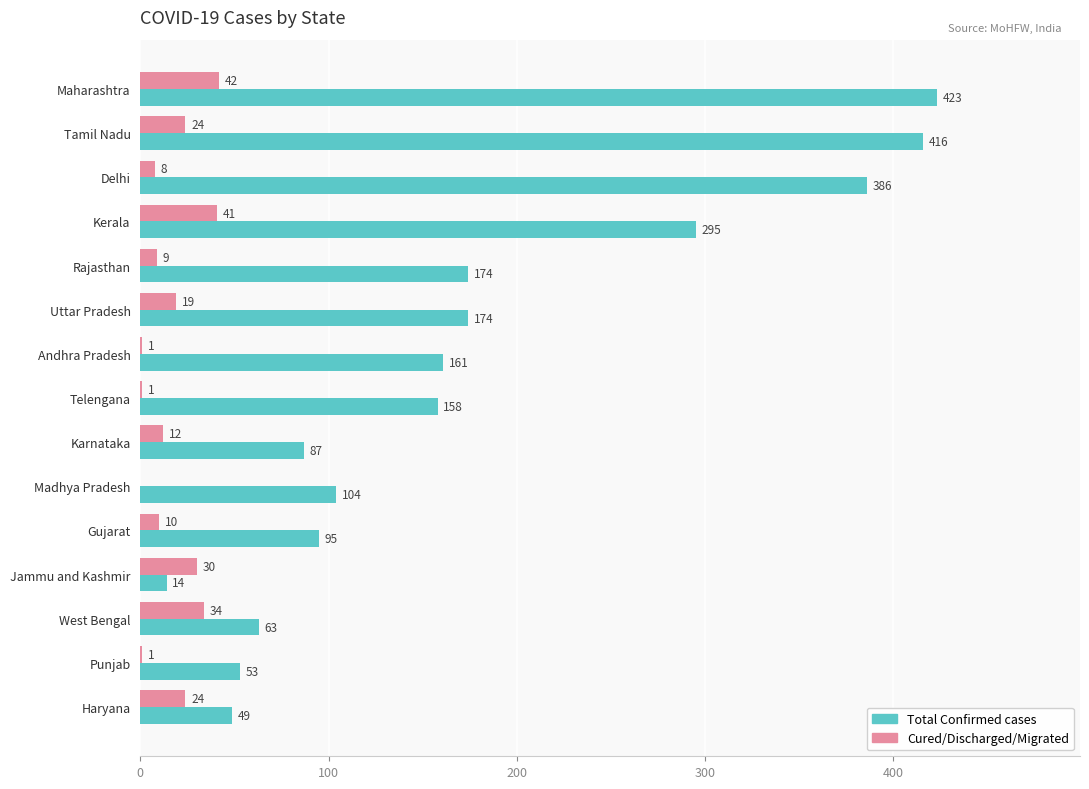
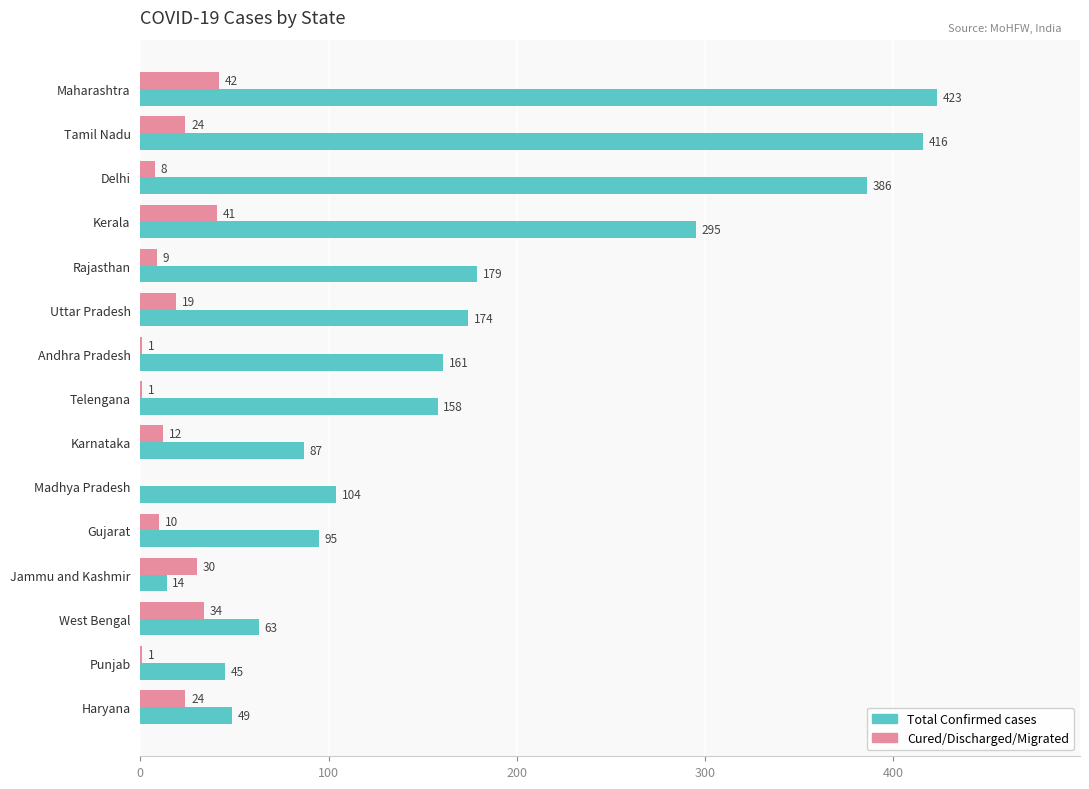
  {
    "Total Confirmed cases": {
      "Maharashtra": 423,
      "Tamil Nadu": 416,
      "Delhi": 386,
      "Kerala": 295,
-     "Rajasthan": 174,
+     "Rajasthan": 179,
      "Uttar Pradesh": 174,
      "Andhra Pradesh": 161,
      "Telengana": 158,
      "Karnataka": 87,
      "Madhya Pradesh": 104,
      "Gujarat": 95,
      "Jammu and Kashmir": 14,
      "West Bengal": 63,
-     "Punjab": 53,
+     "Punjab": 45,
      "Haryana": 49
    },
    "Cured/Discharged/Migrated": {
      "Maharashtra": 42,
      "Tamil Nadu": 24,
      "Delhi": 8,
      "Kerala": 41,
      "Rajasthan": 9,
      "Uttar Pradesh": 19,
      "Andhra Pradesh": 1,
      "Telengana": 1,
      "Karnataka": 12,
      "Gujarat": 10,
      "Jammu and Kashmir": 30,
      "West Bengal": 34,
      "Punjab": 1,
      "Haryana": 24
    }
  }
